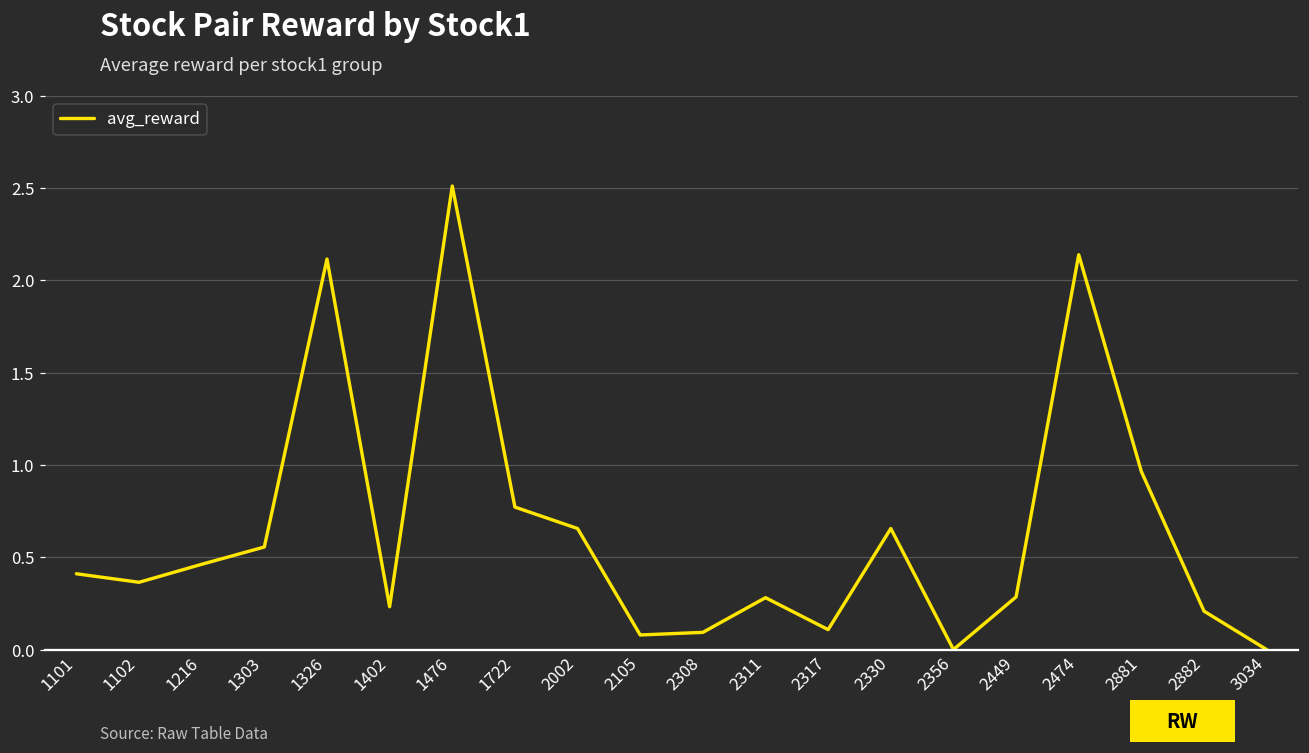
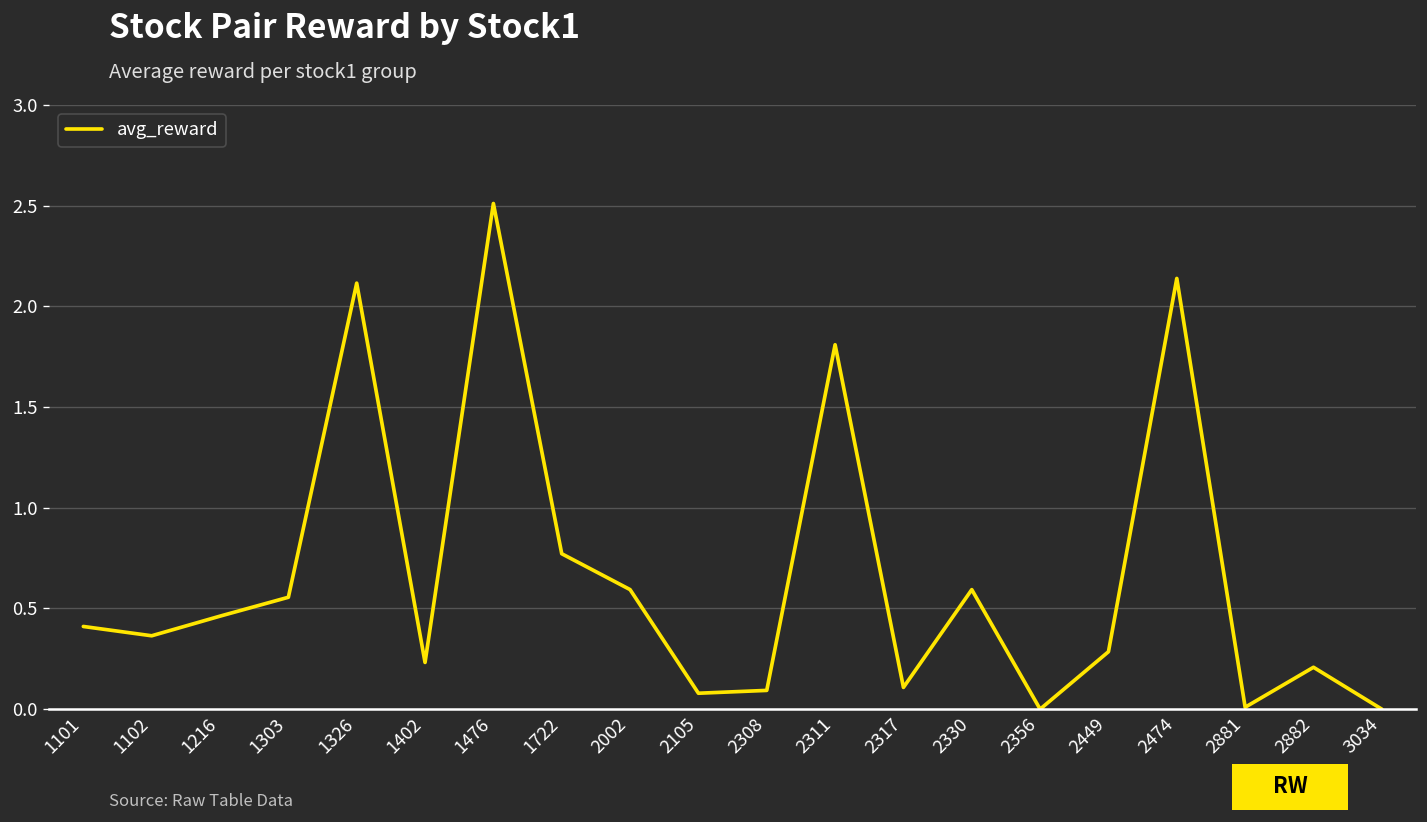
  {
    "1101": 0.41,
    "1102": 0.36,
    "1216": 0.46,
    "1303": 0.56,
    "1326": 2.12,
    "1402": 0.23,
    "1476": 2.51,
    "1722": 0.77,
-   "2002": 0.66,
+   "2002": 0.59,
    "2105": 0.08,
    "2308": 0.09,
-   "2311": 0.28,
+   "2311": 1.81,
    "2317": 0.11,
-   "2330": 0.66,
+   "2330": 0.59,
    "2356": 0.00,
    "2449": 0.29,
    "2474": 2.14,
-   "2881": 0.96,
+   "2881": 0.01,
    "2882": 0.21,
    "3034": 0.00
  }
